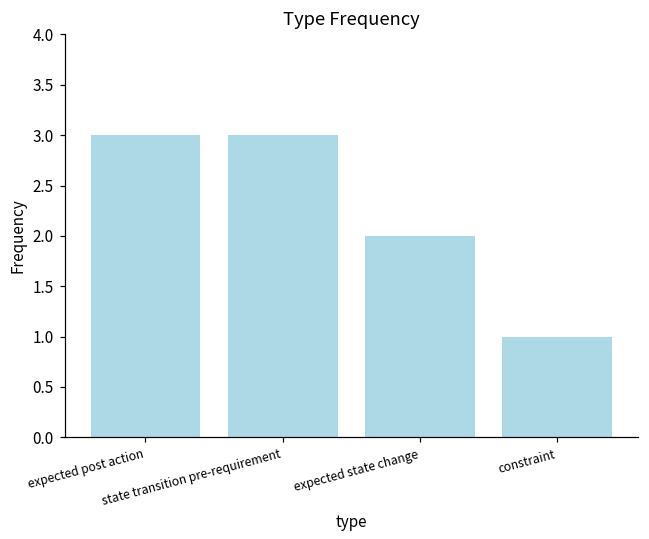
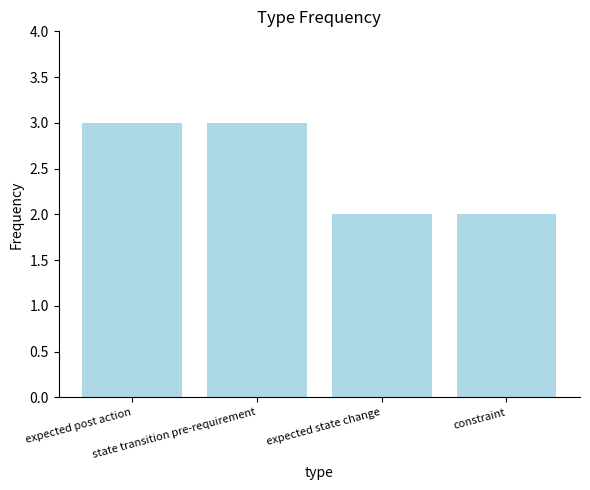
  {
    "expected post action": 3,
    "state transition pre-requirement": 3,
    "expected state change": 2,
-   "constraint": 1
+   "constraint": 2
  }
